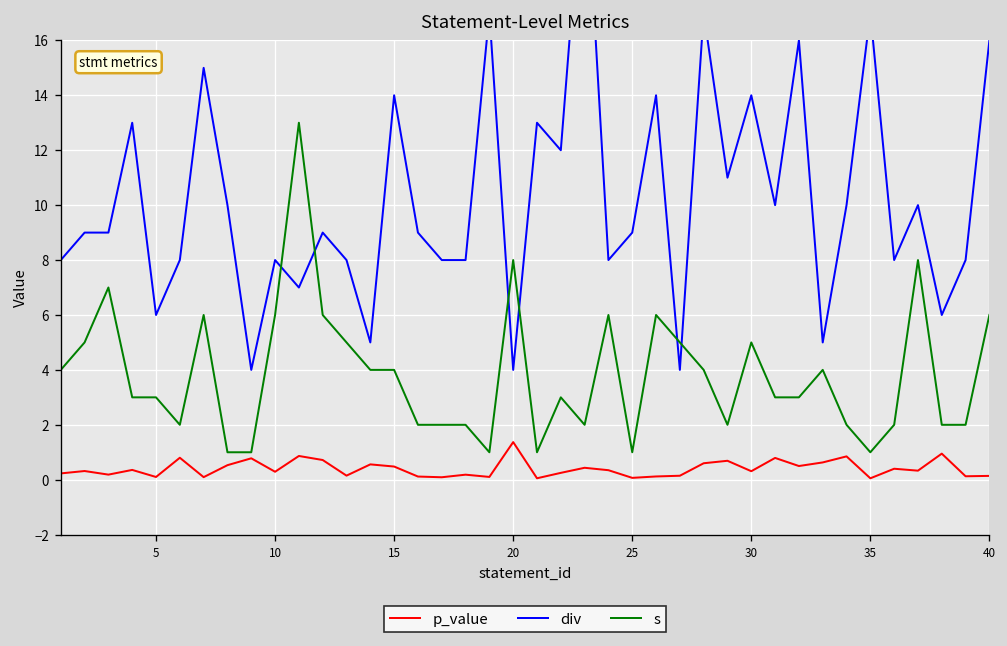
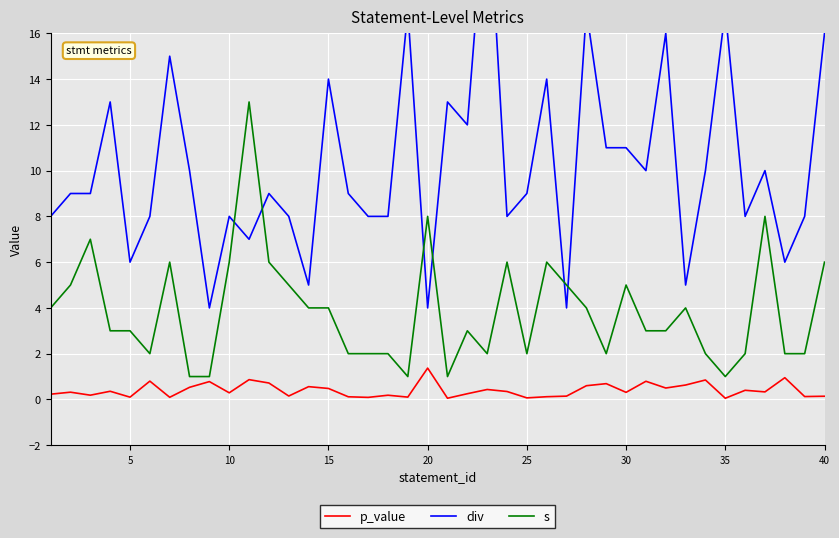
  {
    "p_value": {
      "5": 0,
      "10": 0.3,
      "15": 0.5,
      "20": 1.4,
      "25": 0,
      "30": 0.3,
      "35": 0,
      "40": 0.1
    },
    "div": {
      "5": 6,
      "10": 8,
      "15": 14,
      "20": 4,
      "25": 9,
-     "30": 14,
+     "30": 11,
      "40": 16
    },
    "s": {
      "5": 3,
      "10": 6,
      "15": 4,
      "20": 8,
-     "25": 1,
+     "25": 2,
      "30": 5,
      "35": 1,
      "40": 6
    }
  }
